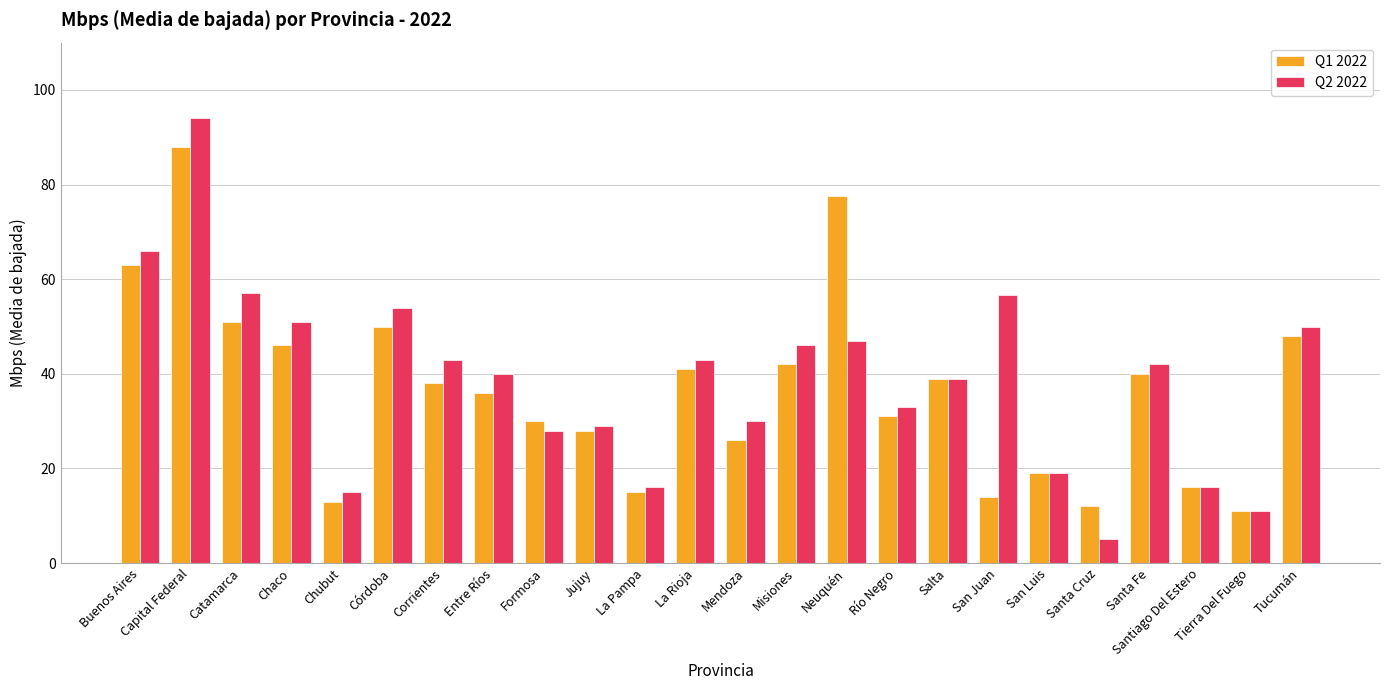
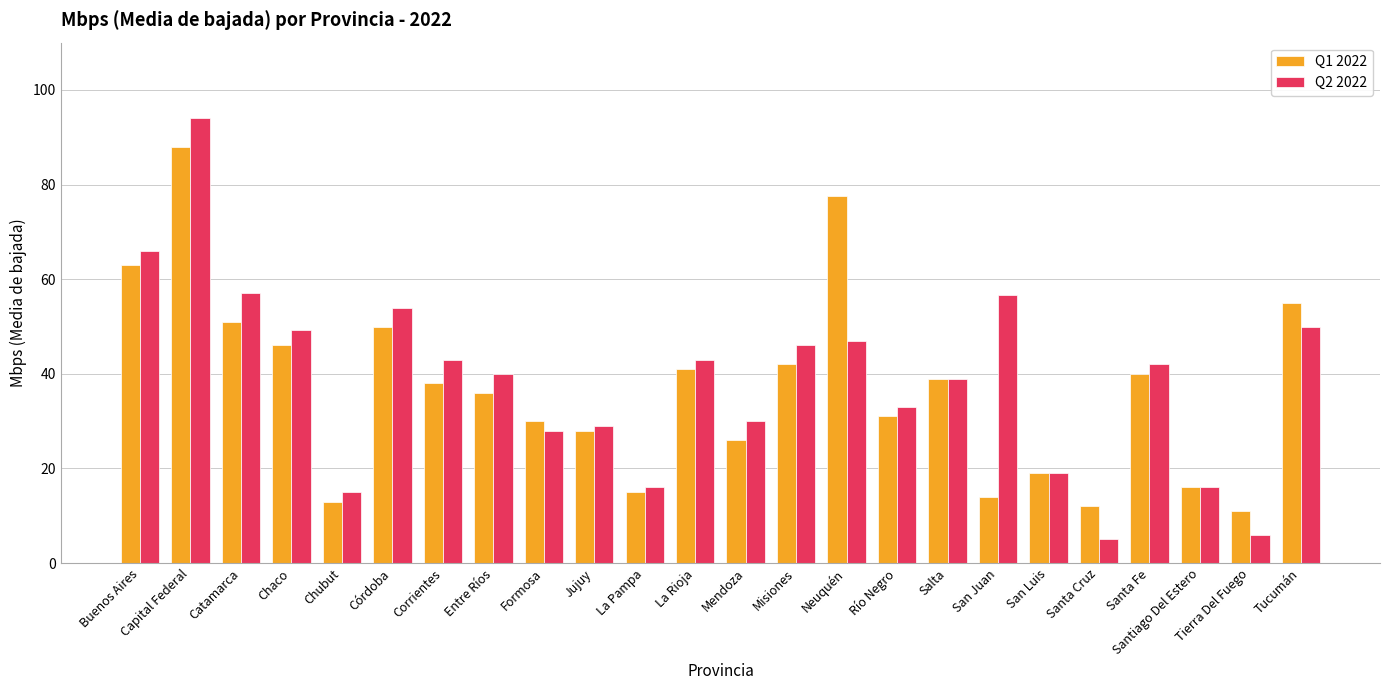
  {
    "Q1 2022": {
      "Buenos Aires": 63,
      "Capital Federal": 88,
      "Catamarca": 51,
      "Chaco": 46,
      "Chubut": 13,
      "Córdoba": 50,
      "Corrientes": 38,
      "Entre Ríos": 36,
      "Formosa": 30,
      "Jujuy": 28,
      "La Pampa": 15,
      "La Rioja": 41,
      "Mendoza": 26,
      "Misiones": 42,
      "Neuquén": 78,
      "Río Negro": 31,
      "Salta": 39,
      "San Juan": 14,
      "San Luis": 19,
      "Santa Cruz": 12,
      "Santa Fe": 40,
      "Santiago Del Estero": 16,
      "Tierra Del Fuego": 11,
-     "Tucumán": 48
+     "Tucumán": 55
    },
    "Q2 2022": {
      "Buenos Aires": 66,
      "Capital Federal": 94,
      "Catamarca": 57,
-     "Chaco": 51,
+     "Chaco": 49,
      "Chubut": 15,
      "Córdoba": 54,
      "Corrientes": 43,
      "Entre Ríos": 40,
      "Formosa": 28,
      "Jujuy": 29,
      "La Pampa": 16,
      "La Rioja": 43,
      "Mendoza": 30,
      "Misiones": 46,
      "Neuquén": 47,
      "Río Negro": 33,
      "Salta": 39,
      "San Juan": 57,
      "San Luis": 19,
      "Santa Cruz": 5,
      "Santa Fe": 42,
      "Santiago Del Estero": 16,
-     "Tierra Del Fuego": 11,
+     "Tierra Del Fuego": 6,
      "Tucumán": 50
    }
  }
